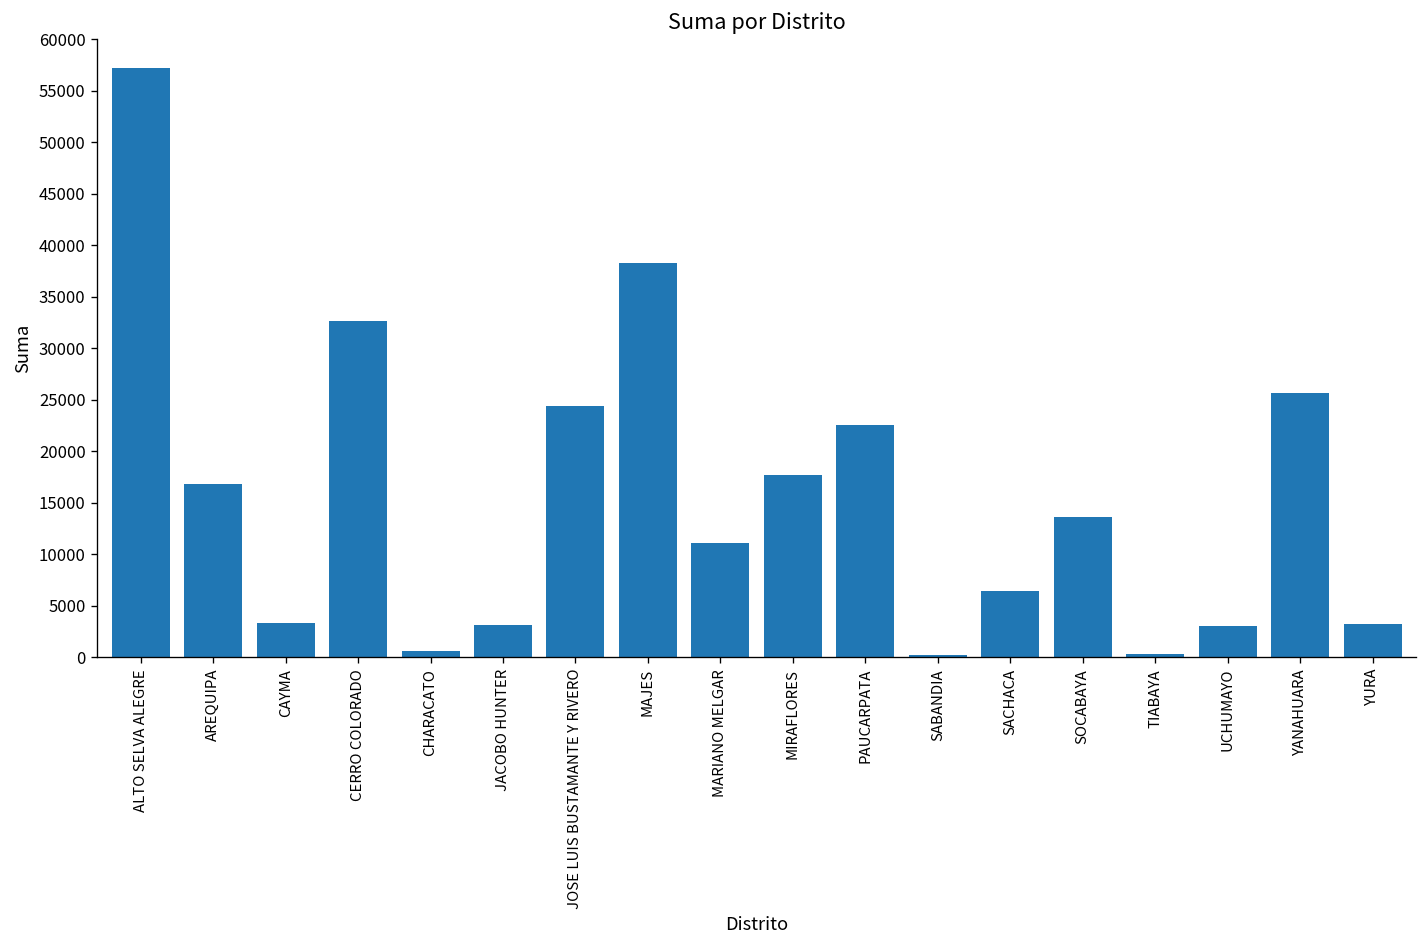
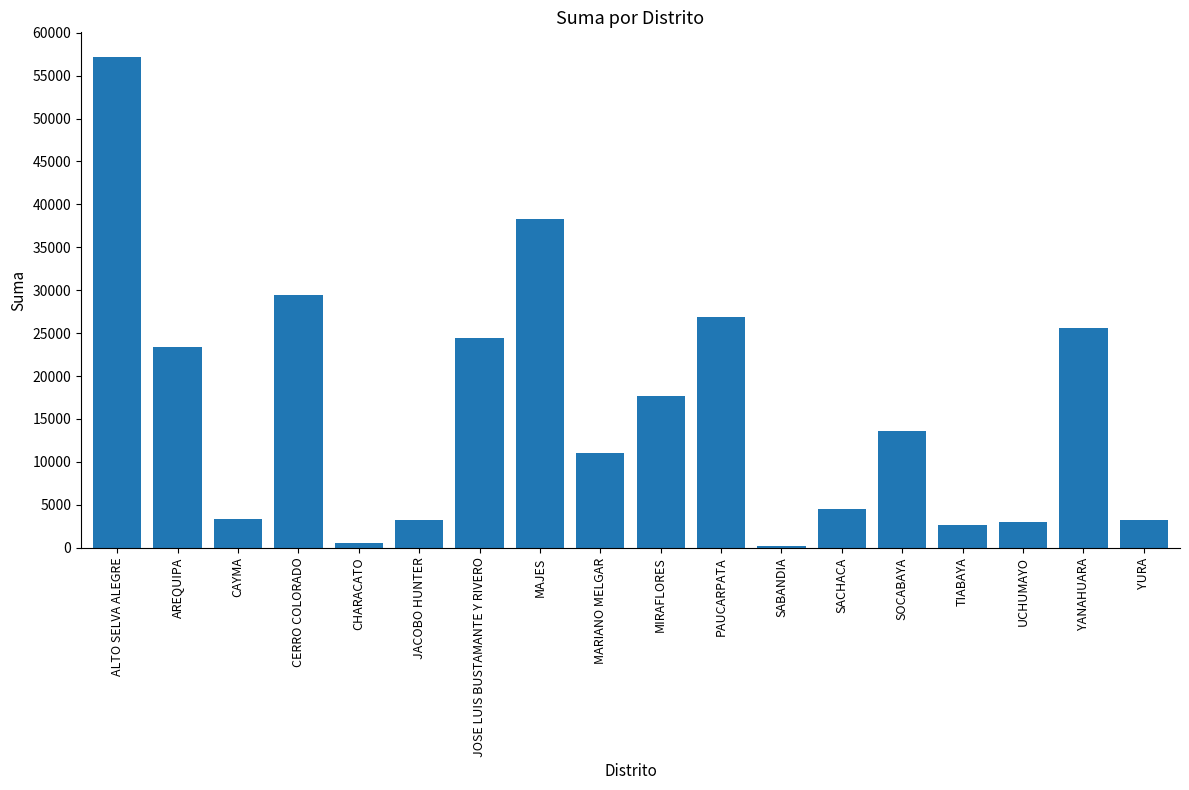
  {
    "ALTO SELVA ALEGRE": 57000,
-   "AREQUIPA": 17000,
+   "AREQUIPA": 23000,
    "CAYMA": 3000,
-   "CERRO COLORADO": 33000,
+   "CERRO COLORADO": 29000,
    "CHARACATO": 1000,
    "JACOBO HUNTER": 3000,
    "JOSE LUIS BUSTAMANTE Y RIVERO": 24000,
    "MAJES": 38000,
    "MARIANO MELGAR": 11000,
    "MIRAFLORES": 18000,
-   "PAUCARPATA": 23000,
-   "SACHACA": 6000,
+   "PAUCARPATA": 27000,
+   "SACHACA": 5000,
    "SOCABAYA": 14000,
-   "TIABAYA": 0,
+   "TIABAYA": 3000,
    "UCHUMAYO": 3000,
    "YANAHUARA": 26000,
    "YURA": 3000
  }
